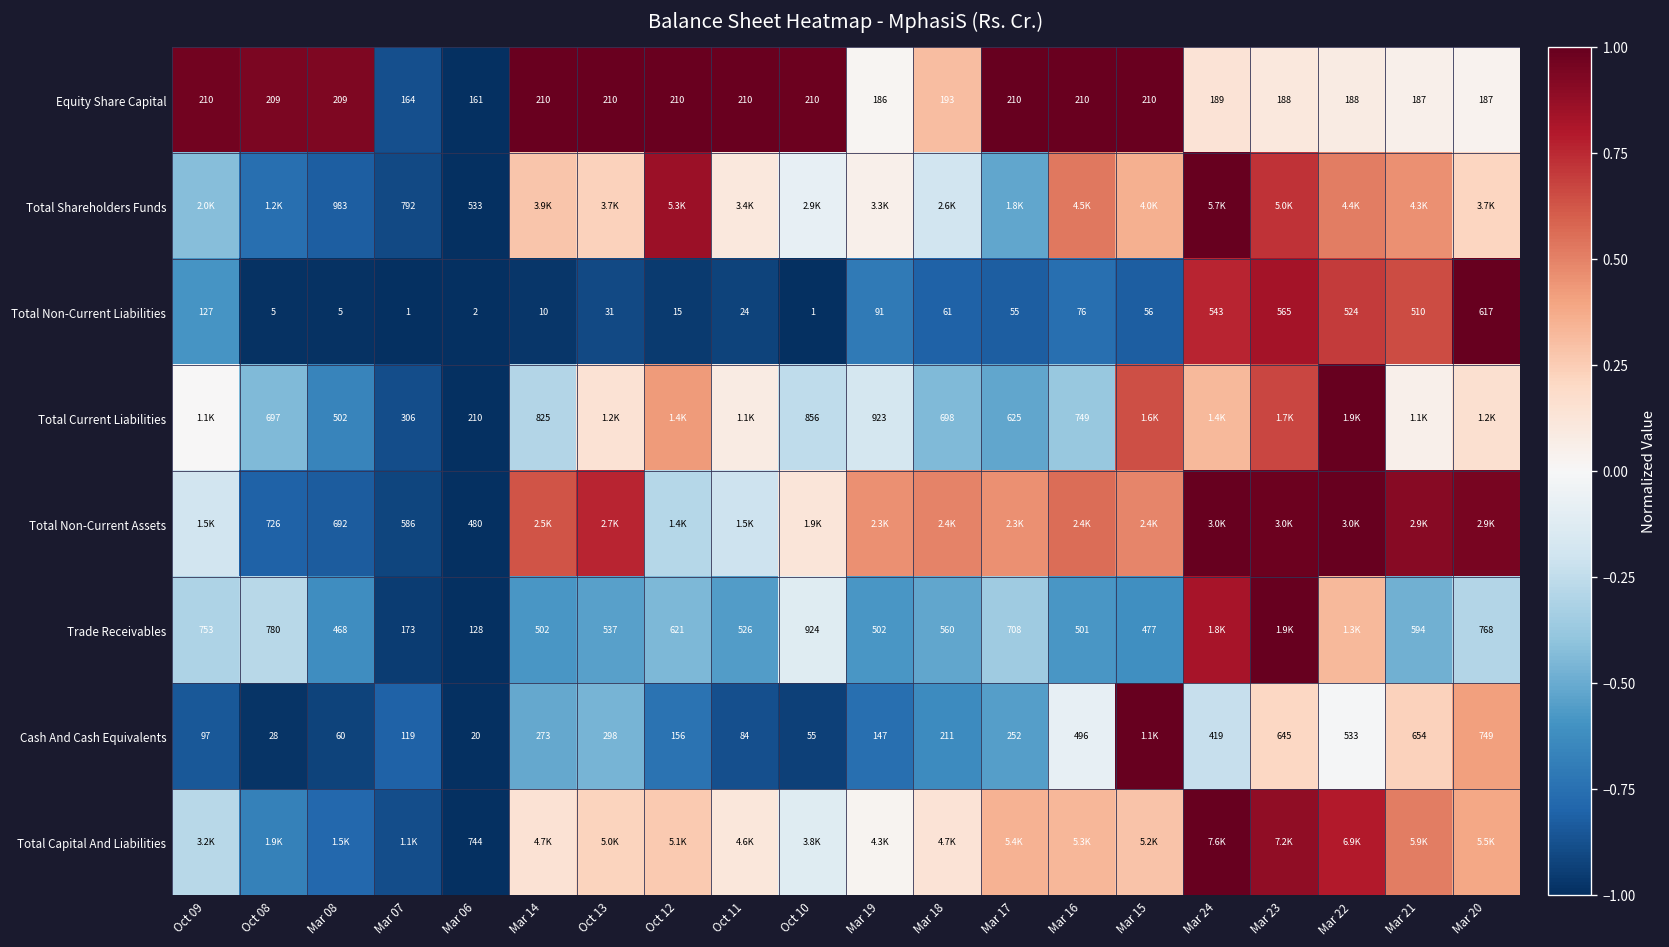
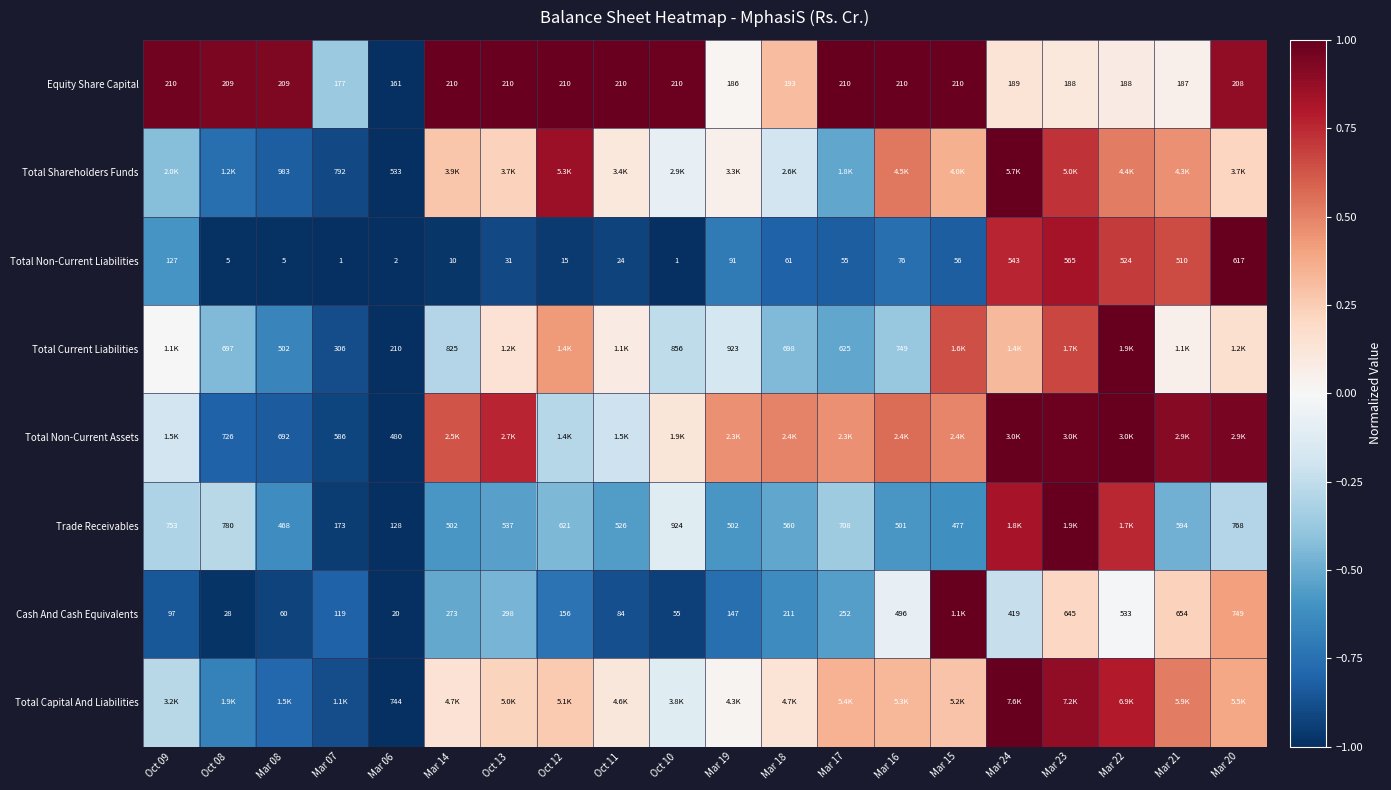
  {
    "Equity Share Capital": {
      "Oct 09": "210",
      "Oct 08": "209",
      "Mar 08": "209",
-     "Mar 07": "164",
+     "Mar 07": "177",
      "Mar 06": "161",
      "Mar 14": "210",
      "Oct 13": "210",
      "Oct 12": "210",
      "Oct 11": "210",
      "Oct 10": "210",
      "Mar 19": "186",
      "Mar 18": "193",
      "Mar 17": "210",
      "Mar 16": "210",
      "Mar 15": "210",
      "Mar 24": "189",
      "Mar 23": "188",
      "Mar 22": "188",
      "Mar 21": "187",
-     "Mar 20": "187"
+     "Mar 20": "208"
    },
    "Total Shareholders Funds": {
      "Oct 09": "2.0K",
      "Oct 08": "1.2K",
      "Mar 08": "983",
      "Mar 07": "792",
      "Mar 06": "533",
      "Mar 14": "3.9K",
      "Oct 13": "3.7K",
      "Oct 12": "5.3K",
      "Oct 11": "3.4K",
      "Oct 10": "2.9K",
      "Mar 19": "3.3K",
      "Mar 18": "2.6K",
      "Mar 17": "1.8K",
      "Mar 16": "4.5K",
      "Mar 15": "4.0K",
      "Mar 24": "5.7K",
      "Mar 23": "5.0K",
      "Mar 22": "4.4K",
      "Mar 21": "4.3K",
      "Mar 20": "3.7K"
    },
    "Total Non-Current Liabilities": {
      "Oct 09": "127",
      "Oct 08": "5",
      "Mar 08": "5",
      "Mar 07": "1",
      "Mar 06": "2",
      "Mar 14": "10",
      "Oct 13": "31",
      "Oct 12": "15",
      "Oct 11": "24",
      "Oct 10": "1",
      "Mar 19": "91",
      "Mar 18": "61",
      "Mar 17": "55",
      "Mar 16": "76",
      "Mar 15": "56",
      "Mar 24": "543",
      "Mar 23": "565",
      "Mar 22": "524",
      "Mar 21": "510",
      "Mar 20": "617"
    },
    "Total Current Liabilities": {
      "Oct 09": "1.1K",
      "Oct 08": "697",
      "Mar 08": "502",
      "Mar 07": "306",
      "Mar 06": "210",
      "Mar 14": "825",
      "Oct 13": "1.2K",
      "Oct 12": "1.4K",
      "Oct 11": "1.1K",
      "Oct 10": "856",
      "Mar 19": "923",
      "Mar 18": "698",
      "Mar 17": "625",
      "Mar 16": "749",
      "Mar 15": "1.6K",
      "Mar 24": "1.4K",
      "Mar 23": "1.7K",
      "Mar 22": "1.9K",
      "Mar 21": "1.1K",
      "Mar 20": "1.2K"
    },
    "Total Non-Current Assets": {
      "Oct 09": "1.5K",
      "Oct 08": "726",
      "Mar 08": "692",
      "Mar 07": "586",
      "Mar 06": "480",
      "Mar 14": "2.5K",
      "Oct 13": "2.7K",
      "Oct 12": "1.4K",
      "Oct 11": "1.5K",
      "Oct 10": "1.9K",
      "Mar 19": "2.3K",
      "Mar 18": "2.4K",
      "Mar 17": "2.3K",
      "Mar 16": "2.4K",
      "Mar 15": "2.4K",
      "Mar 24": "3.0K",
      "Mar 23": "3.0K",
      "Mar 22": "3.0K",
      "Mar 21": "2.9K",
      "Mar 20": "2.9K"
    },
    "Trade Receivables": {
      "Oct 09": "753",
      "Oct 08": "780",
      "Mar 08": "468",
      "Mar 07": "173",
      "Mar 06": "128",
      "Mar 14": "502",
      "Oct 13": "537",
      "Oct 12": "621",
      "Oct 11": "526",
      "Oct 10": "924",
      "Mar 19": "502",
      "Mar 18": "560",
      "Mar 17": "708",
      "Mar 16": "501",
      "Mar 15": "477",
      "Mar 24": "1.8K",
      "Mar 23": "1.9K",
-     "Mar 22": "1.3K",
+     "Mar 22": "1.7K",
      "Mar 21": "594",
      "Mar 20": "768"
    },
    "Cash And Cash Equivalents": {
      "Oct 09": "97",
      "Oct 08": "28",
      "Mar 08": "60",
      "Mar 07": "119",
      "Mar 06": "20",
      "Mar 14": "273",
      "Oct 13": "298",
      "Oct 12": "156",
      "Oct 11": "84",
      "Oct 10": "55",
      "Mar 19": "147",
      "Mar 18": "211",
      "Mar 17": "252",
      "Mar 16": "496",
      "Mar 15": "1.1K",
      "Mar 24": "419",
      "Mar 23": "645",
      "Mar 22": "533",
      "Mar 21": "654",
      "Mar 20": "749"
    },
    "Total Capital And Liabilities": {
      "Oct 09": "3.2K",
      "Oct 08": "1.9K",
      "Mar 08": "1.5K",
      "Mar 07": "1.1K",
      "Mar 06": "744",
      "Mar 14": "4.7K",
      "Oct 13": "5.0K",
      "Oct 12": "5.1K",
      "Oct 11": "4.6K",
      "Oct 10": "3.8K",
      "Mar 19": "4.3K",
      "Mar 18": "4.7K",
      "Mar 17": "5.4K",
      "Mar 16": "5.3K",
      "Mar 15": "5.2K",
      "Mar 24": "7.6K",
      "Mar 23": "7.2K",
      "Mar 22": "6.9K",
      "Mar 21": "5.9K",
      "Mar 20": "5.5K"
    }
  }
